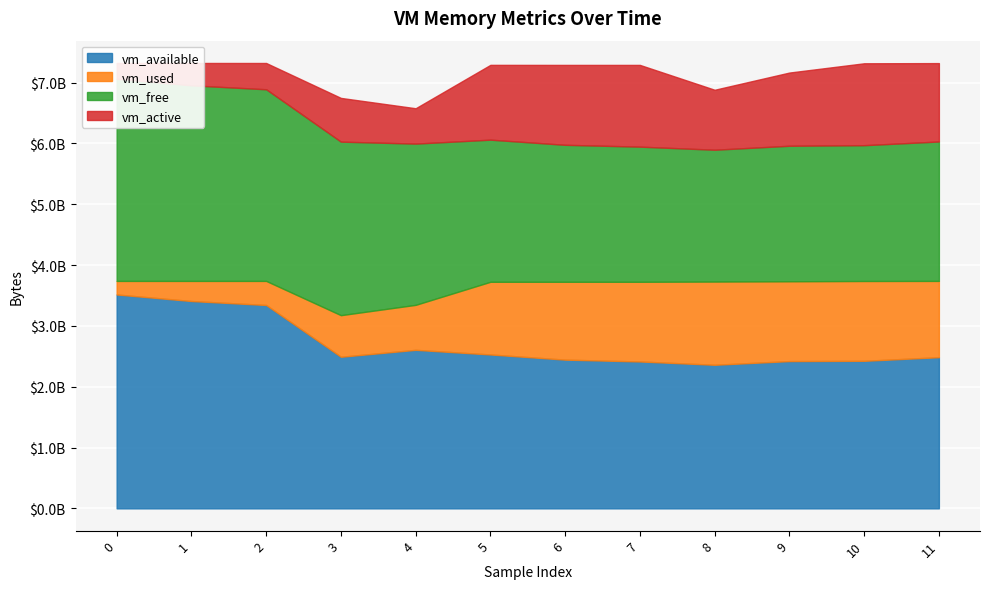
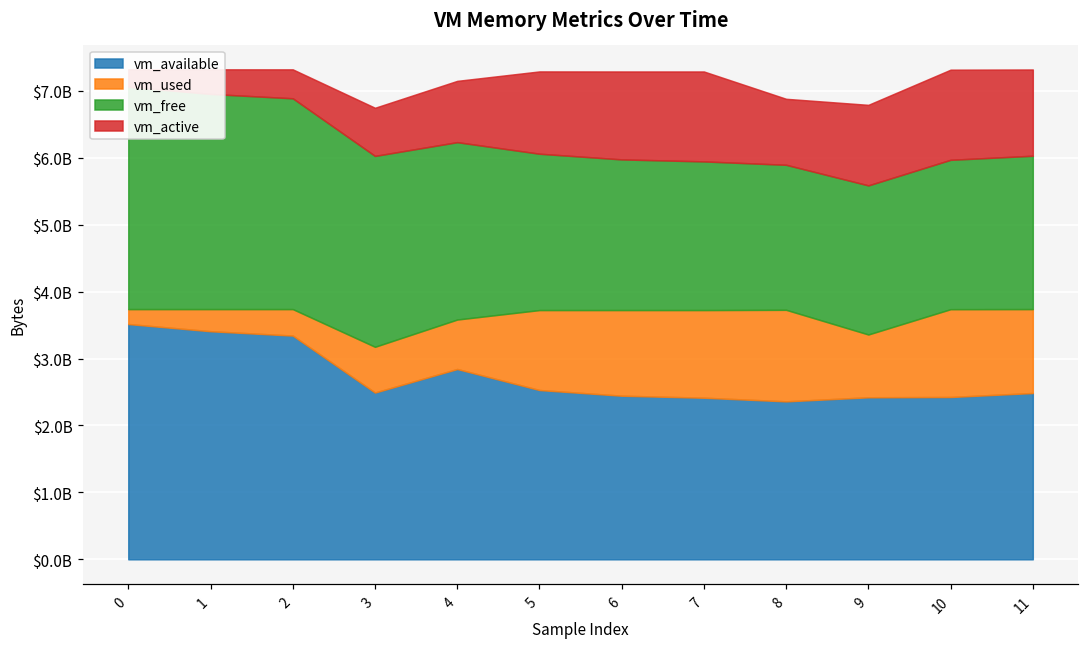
  {
    "vm_available": {
      "0": "$3500000000",
      "1": "$3400000000",
      "2": "$3300000000",
      "3": "$2500000000",
-     "4": "$2600000000",
+     "4": "$2800000000",
      "5": "$2500000000",
      "6": "$2400000000",
      "7": "$2400000000",
      "8": "$2400000000",
      "9": "$2400000000",
      "10": "$2400000000",
      "11": "$2500000000"
    },
    "vm_used": {
      "0": "$200000000",
      "1": "$300000000",
      "2": "$400000000",
      "3": "$700000000",
      "4": "$700000000",
      "5": "$1200000000",
      "6": "$1300000000",
      "7": "$1300000000",
      "8": "$1400000000",
-     "9": "$1300000000",
+     "9": "$900000000",
      "10": "$1300000000",
      "11": "$1300000000"
    },
    "vm_free": {
      "2": "$3200000000",
      "3": "$2900000000",
      "4": "$2700000000",
      "5": "$2300000000",
      "6": "$2300000000",
      "7": "$2200000000",
      "8": "$2200000000",
      "9": "$2200000000",
      "10": "$2200000000",
      "11": "$2300000000"
    },
    "vm_active": {
      "2": "$400000000",
      "3": "$700000000",
-     "4": "$600000000",
+     "4": "$900000000",
      "5": "$1200000000",
      "6": "$1300000000",
      "7": "$1300000000",
      "8": "$1000000000",
      "9": "$1200000000",
      "10": "$1300000000",
      "11": "$1300000000"
    }
  }
